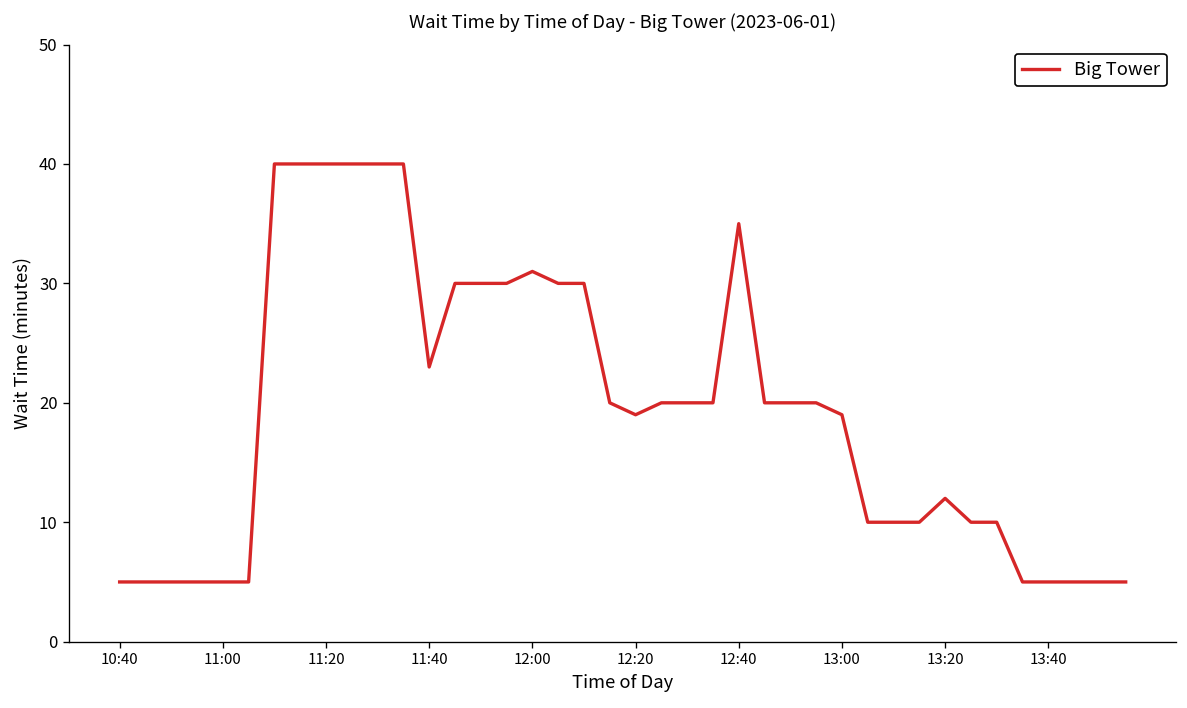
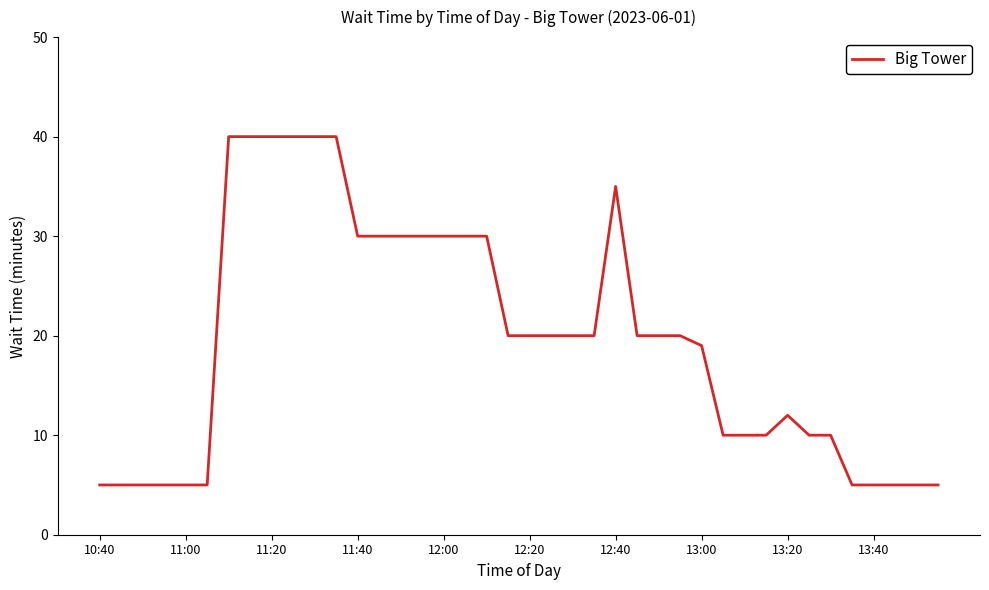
  {
    "10:40": 5,
    "11:00": 5,
    "11:20": 40,
-   "11:40": 23,
-   "12:00": 31,
-   "12:20": 19,
+   "11:40": 30,
+   "12:00": 30,
+   "12:20": 20,
    "12:40": 35,
    "13:00": 19,
    "13:20": 12,
    "13:40": 5
  }
